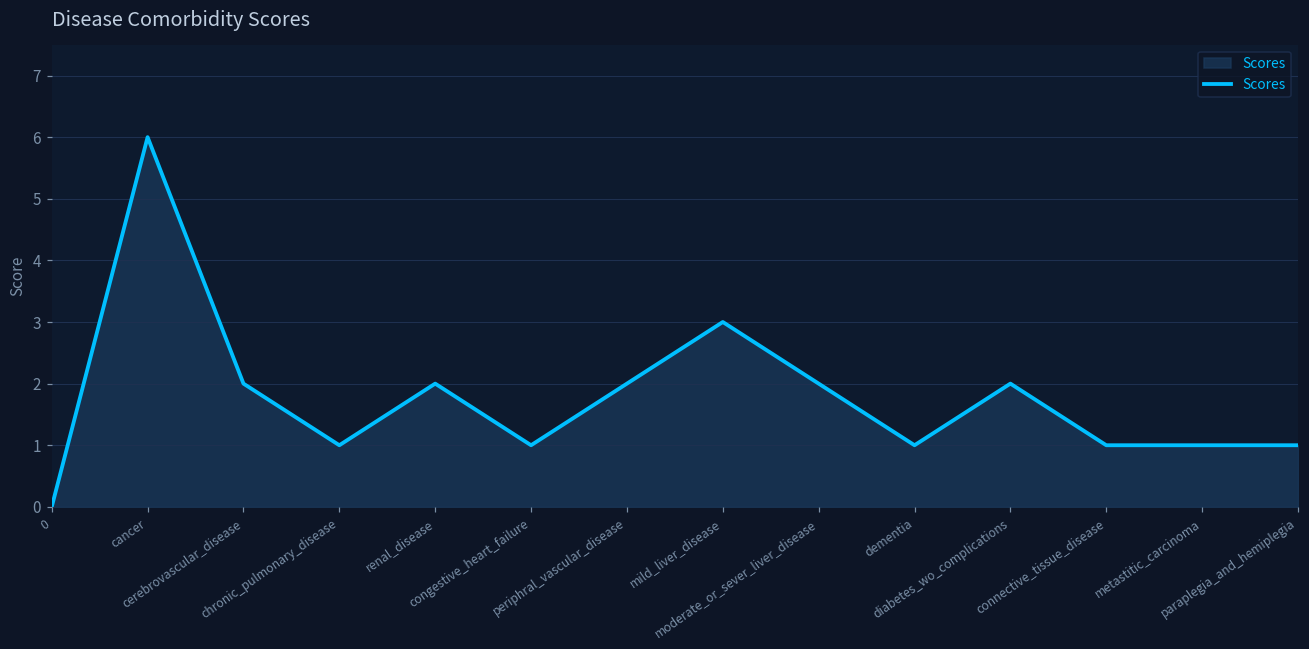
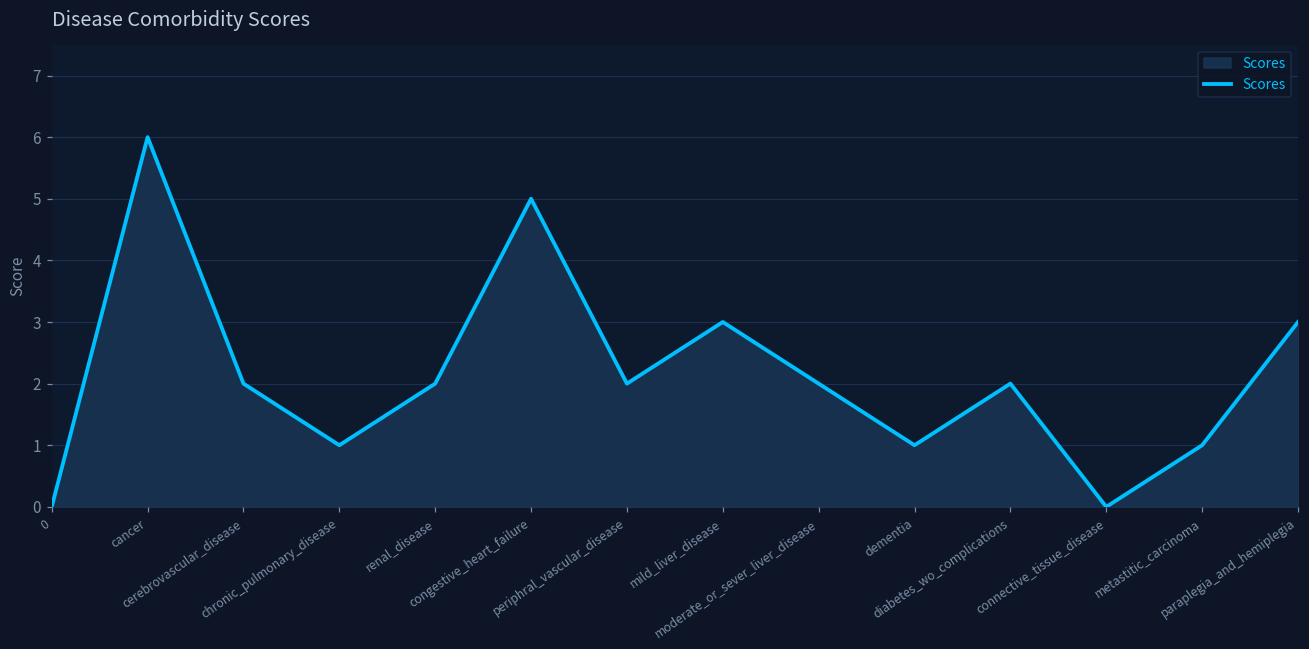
  {
    "0": 0,
    "cancer": 6,
    "cerebrovascular_disease": 2,
    "chronic_pulmonary_disease": 1,
    "renal_disease": 2,
-   "congestive_heart_failure": 1,
+   "congestive_heart_failure": 5,
    "periphral_vascular_disease": 2,
    "mild_liver_disease": 3,
    "moderate_or_sever_liver_disease": 2,
    "dementia": 1,
    "diabetes_wo_complications": 2,
-   "connective_tissue_disease": 1,
+   "connective_tissue_disease": 0,
    "metastitic_carcinoma": 1,
-   "paraplegia_and_hemiplegia": 1
+   "paraplegia_and_hemiplegia": 3
  }
